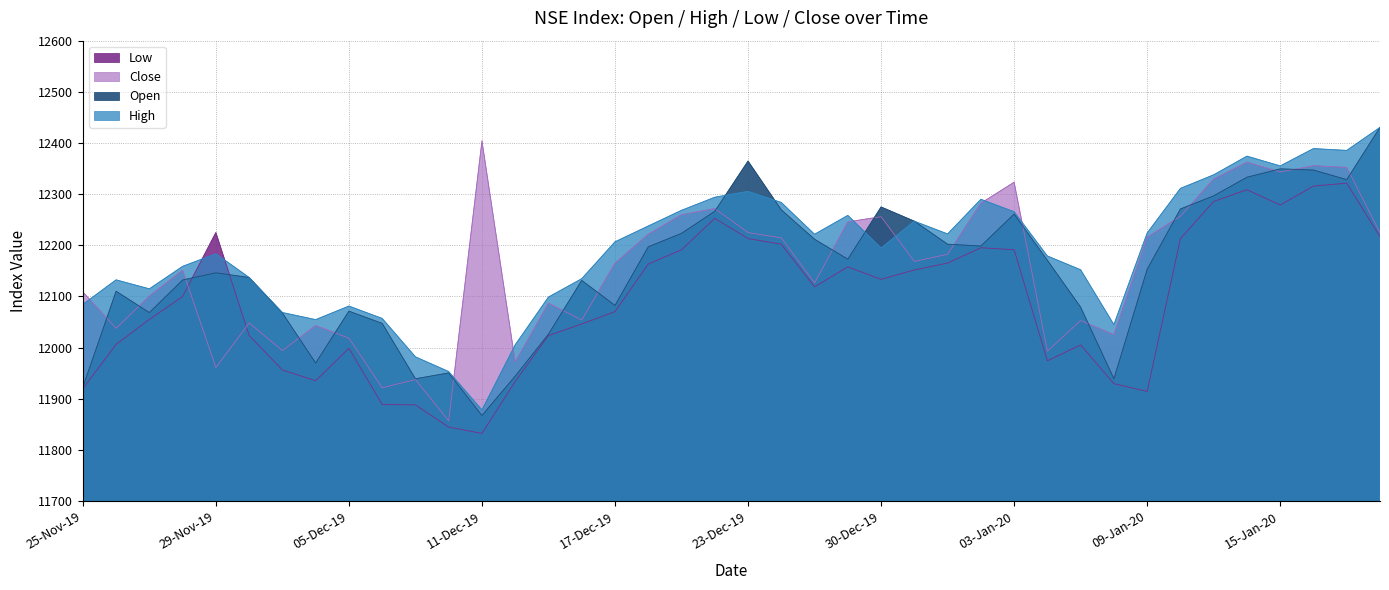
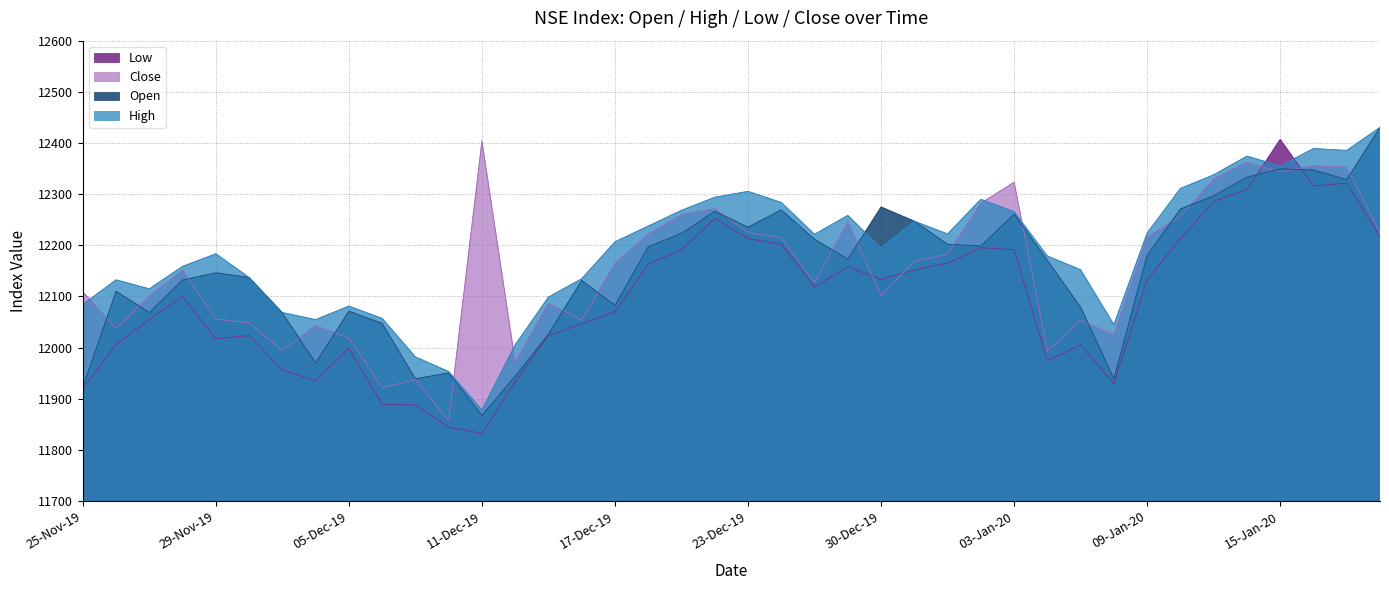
  {
    "Low": {
-     "29-Nov-19": 12220,
+     "29-Nov-19": 12020,
      "05-Dec-19": 12000,
      "11-Dec-19": 11830,
      "17-Dec-19": 12070,
      "23-Dec-19": 12210,
      "30-Dec-19": 12130,
      "03-Jan-20": 12190,
-     "09-Jan-20": 11910,
-     "15-Jan-20": 12280
+     "09-Jan-20": 12130,
+     "15-Jan-20": 12410
    },
    "Close": {
      "25-Nov-19": 12110,
-     "29-Nov-19": 11960,
+     "29-Nov-19": 12060,
      "05-Dec-19": 12020,
      "11-Dec-19": 12400,
      "17-Dec-19": 12170,
      "23-Dec-19": 12220,
-     "30-Dec-19": 12260,
+     "30-Dec-19": 12100,
      "03-Jan-20": 12320,
      "09-Jan-20": 12220,
      "15-Jan-20": 12340
    },
    "Open": {
      "29-Nov-19": 12150,
      "05-Dec-19": 12070,
      "11-Dec-19": 11870,
      "17-Dec-19": 12080,
-     "23-Dec-19": 12360,
+     "23-Dec-19": 12240,
      "30-Dec-19": 12270,
-     "09-Jan-20": 12150,
+     "09-Jan-20": 12180,
      "15-Jan-20": 12350
    },
    "High": {
      "25-Nov-19": 12080,
      "29-Nov-19": 12180,
      "05-Dec-19": 12080,
      "11-Dec-19": 11880,
      "17-Dec-19": 12210,
      "23-Dec-19": 12310,
      "30-Dec-19": 12190,
      "09-Jan-20": 12220,
      "15-Jan-20": 12360
    }
  }
